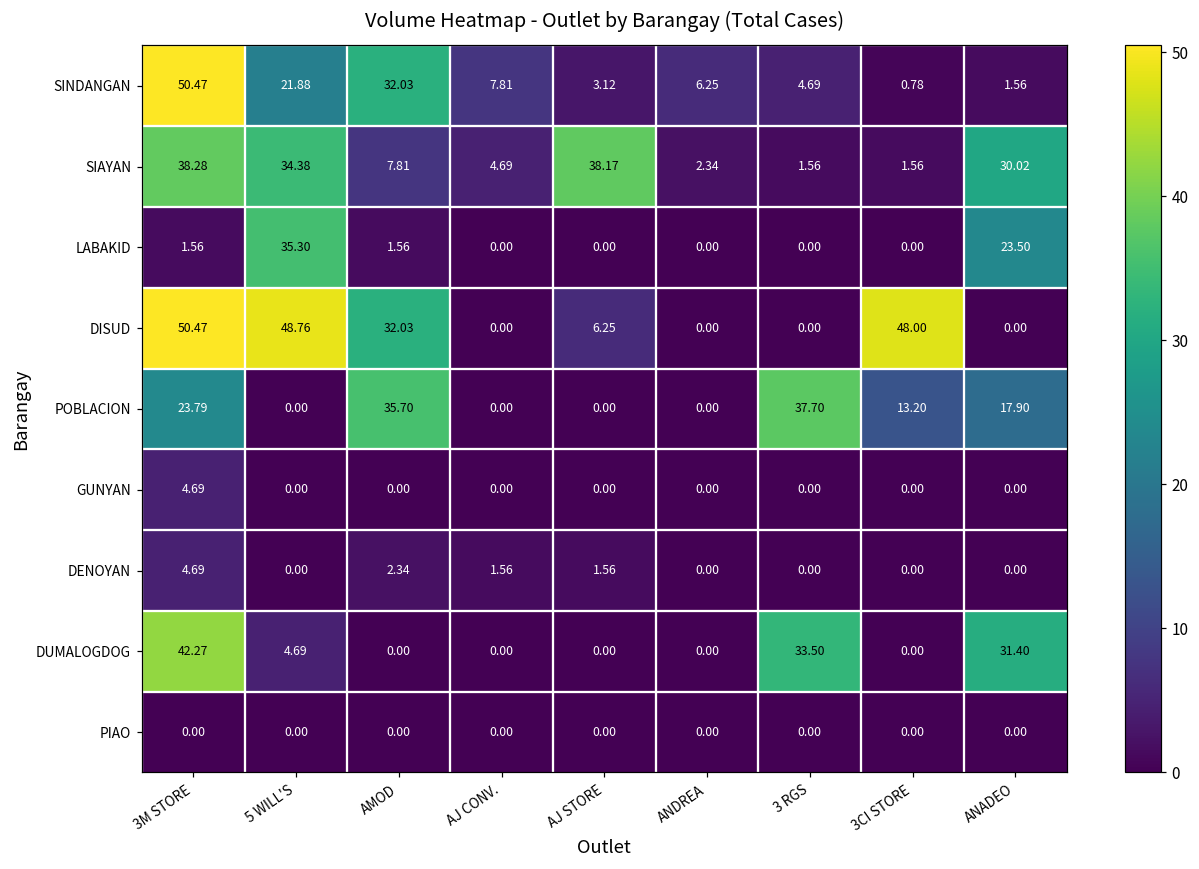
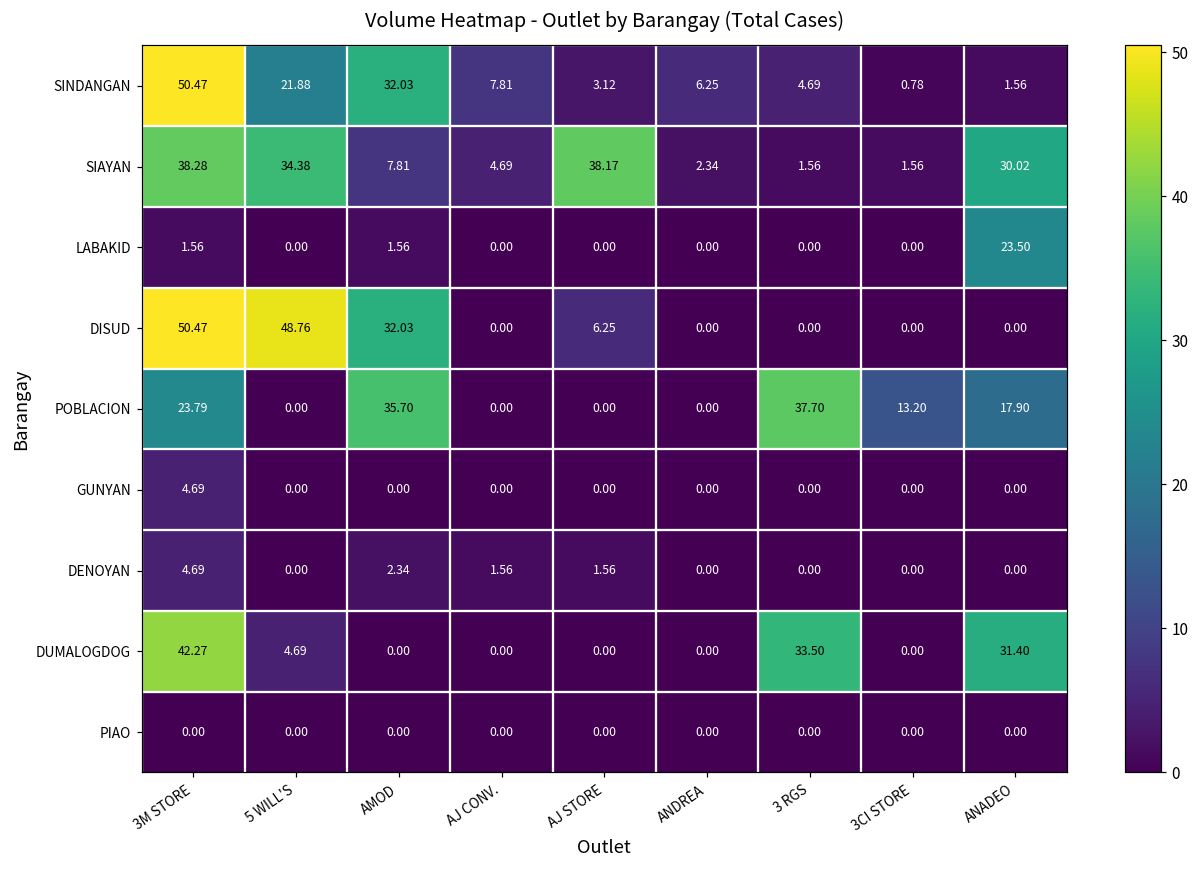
  {
    "SINDANGAN": {
      "3M STORE": 50.47,
      "5 WILL'S": 21.88,
      "AMOD": 32.03,
      "AJ CONV.": 7.81,
      "AJ STORE": 3.12,
      "ANDREA": 6.25,
      "3 RGS": 4.69,
      "3CI STORE": 0.78,
      "ANADEO": 1.56
    },
    "SIAYAN": {
      "3M STORE": 38.28,
      "5 WILL'S": 34.38,
      "AMOD": 7.81,
      "AJ CONV.": 4.69,
      "AJ STORE": 38.17,
      "ANDREA": 2.34,
      "3 RGS": 1.56,
      "3CI STORE": 1.56,
      "ANADEO": 30.02
    },
    "LABAKID": {
      "3M STORE": 1.56,
-     "5 WILL'S": 35.30,
+     "5 WILL'S": 0.00,
      "AMOD": 1.56,
      "AJ CONV.": 0.00,
      "AJ STORE": 0.00,
      "ANDREA": 0.00,
      "3 RGS": 0.00,
      "3CI STORE": 0.00,
      "ANADEO": 23.50
    },
    "DISUD": {
      "3M STORE": 50.47,
      "5 WILL'S": 48.76,
      "AMOD": 32.03,
      "AJ CONV.": 0.00,
      "AJ STORE": 6.25,
      "ANDREA": 0.00,
      "3 RGS": 0.00,
-     "3CI STORE": 48.00,
+     "3CI STORE": 0.00,
      "ANADEO": 0.00
    },
    "POBLACION": {
      "3M STORE": 23.79,
      "5 WILL'S": 0.00,
      "AMOD": 35.70,
      "AJ CONV.": 0.00,
      "AJ STORE": 0.00,
      "ANDREA": 0.00,
      "3 RGS": 37.70,
      "3CI STORE": 13.20,
      "ANADEO": 17.90
    },
    "GUNYAN": {
      "3M STORE": 4.69,
      "5 WILL'S": 0.00,
      "AMOD": 0.00,
      "AJ CONV.": 0.00,
      "AJ STORE": 0.00,
      "ANDREA": 0.00,
      "3 RGS": 0.00,
      "3CI STORE": 0.00,
      "ANADEO": 0.00
    },
    "DENOYAN": {
      "3M STORE": 4.69,
      "5 WILL'S": 0.00,
      "AMOD": 2.34,
      "AJ CONV.": 1.56,
      "AJ STORE": 1.56,
      "ANDREA": 0.00,
      "3 RGS": 0.00,
      "3CI STORE": 0.00,
      "ANADEO": 0.00
    },
    "DUMALOGDOG": {
      "3M STORE": 42.27,
      "5 WILL'S": 4.69,
      "AMOD": 0.00,
      "AJ CONV.": 0.00,
      "AJ STORE": 0.00,
      "ANDREA": 0.00,
      "3 RGS": 33.50,
      "3CI STORE": 0.00,
      "ANADEO": 31.40
    },
    "PIAO": {
      "3M STORE": 0.00,
      "5 WILL'S": 0.00,
      "AMOD": 0.00,
      "AJ CONV.": 0.00,
      "AJ STORE": 0.00,
      "ANDREA": 0.00,
      "3 RGS": 0.00,
      "3CI STORE": 0.00,
      "ANADEO": 0.00
    }
  }
